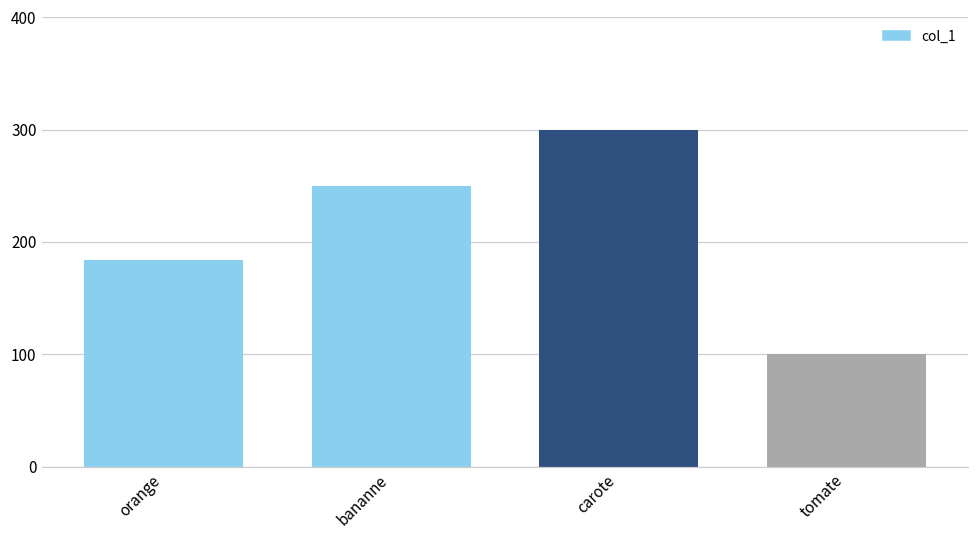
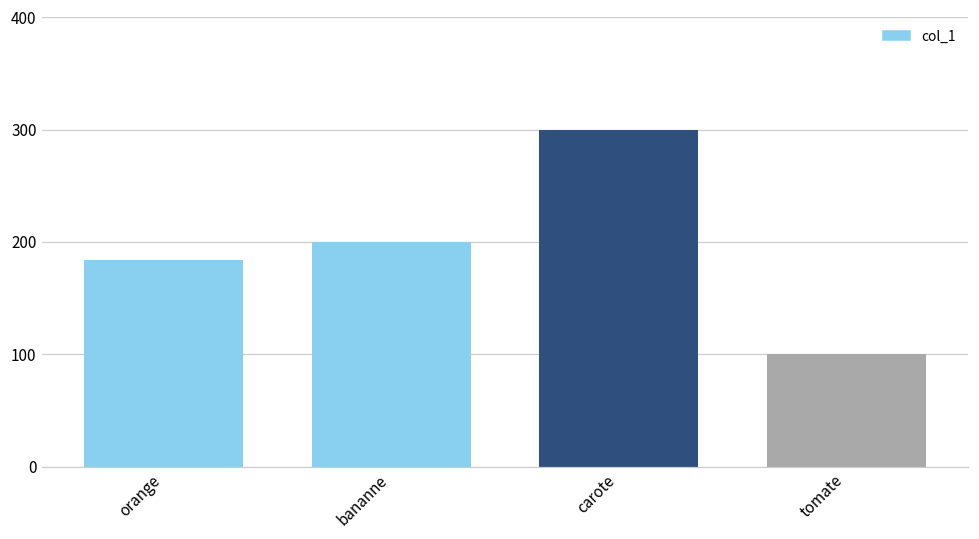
  {
    "orange": 184,
-   "bananne": 250,
+   "bananne": 200,
    "carote": 300,
    "tomate": 100
  }
